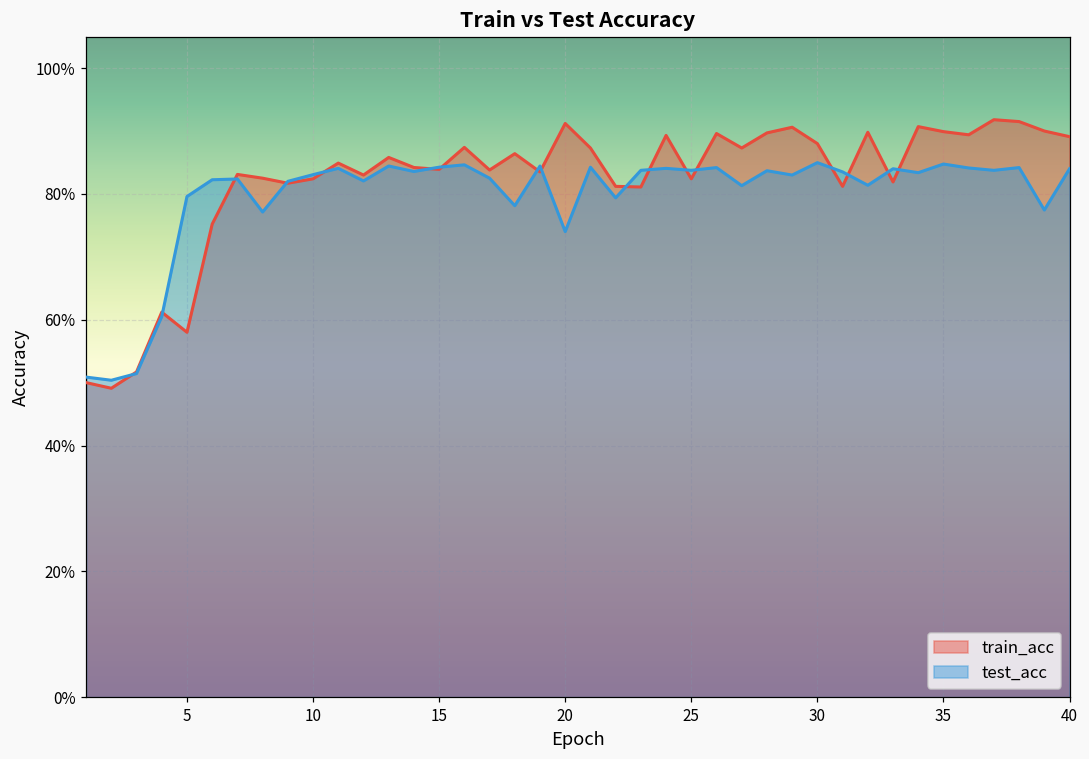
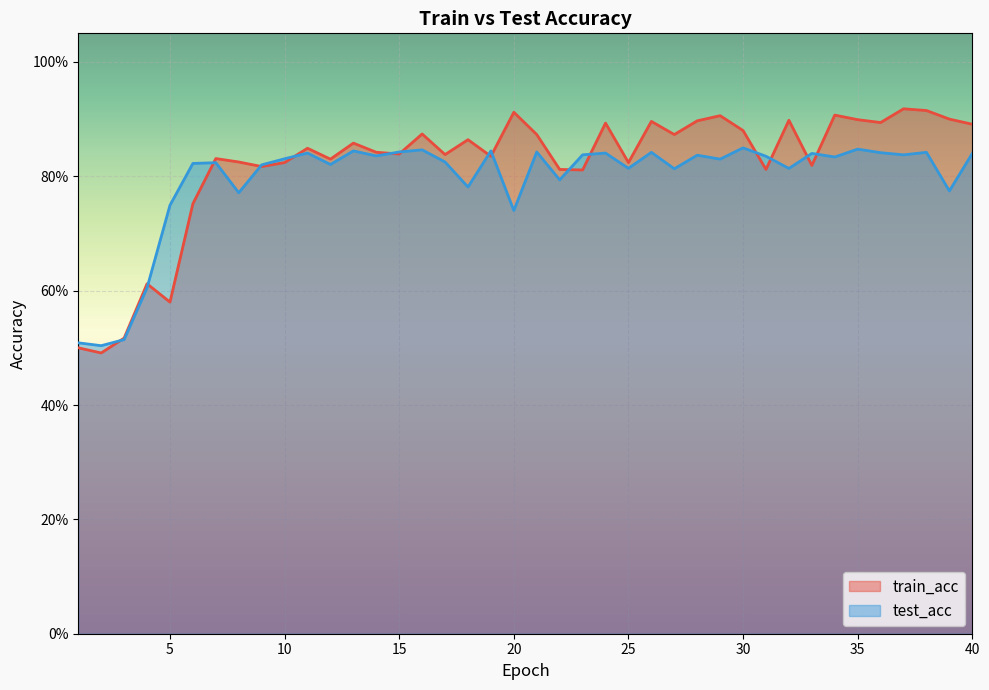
  {
    "train_acc": {
      "5": "58%",
      "10": "82%",
      "20": "91%",
      "25": "82%",
      "30": "88%",
      "35": "90%",
      "40": "89%"
    },
    "test_acc": {
-     "5": "80%",
+     "5": "75%",
      "10": "83%",
      "20": "74%",
-     "25": "84%",
+     "25": "81%",
      "30": "85%",
      "35": "85%",
      "40": "84%"
    }
  }
